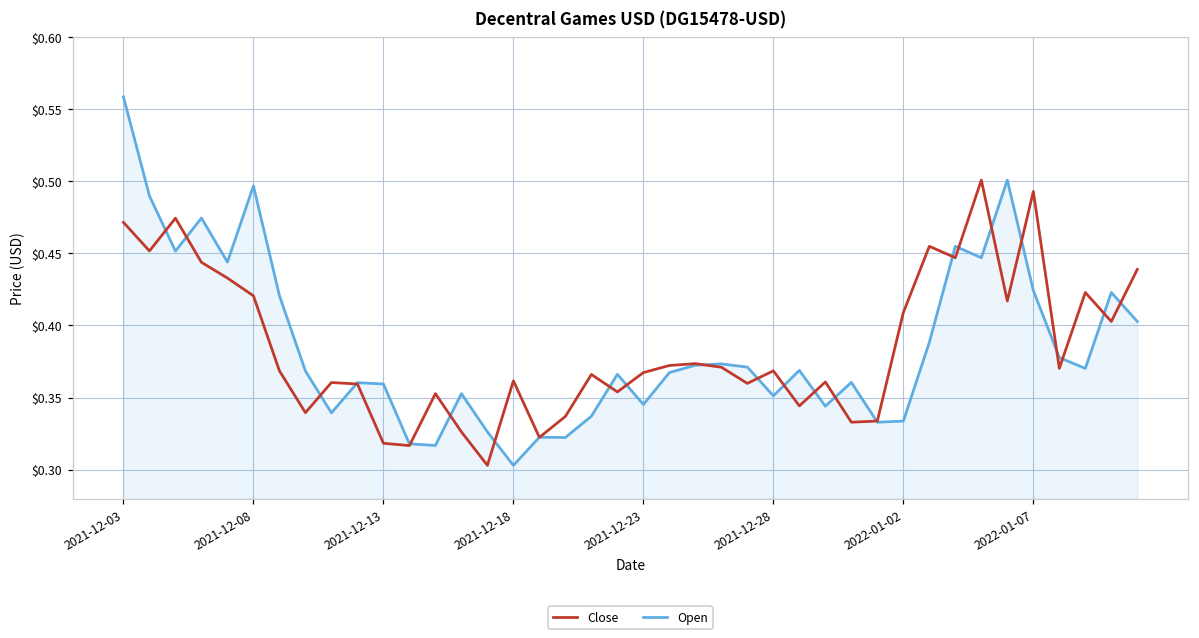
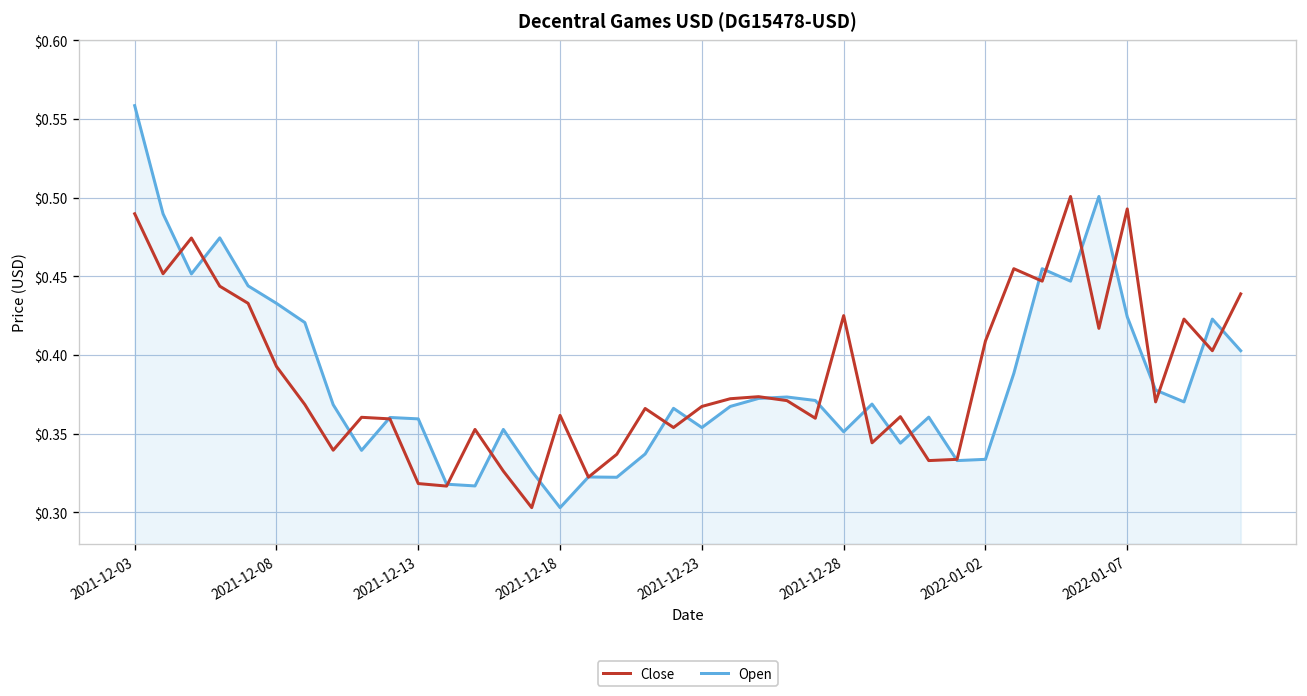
  {
    "Close": {
-     "2021-12-03": "$0.471",
-     "2021-12-08": "$0.421",
+     "2021-12-03": "$0.490",
+     "2021-12-08": "$0.393",
      "2021-12-13": "$0.318",
      "2021-12-18": "$0.362",
      "2021-12-23": "$0.367",
-     "2021-12-28": "$0.369",
+     "2021-12-28": "$0.425",
      "2022-01-02": "$0.409",
      "2022-01-07": "$0.493"
    },
    "Open": {
      "2021-12-03": "$0.558",
-     "2021-12-08": "$0.497",
+     "2021-12-08": "$0.433",
      "2021-12-13": "$0.359",
      "2021-12-18": "$0.303",
-     "2021-12-23": "$0.345",
+     "2021-12-23": "$0.354",
      "2021-12-28": "$0.351",
      "2022-01-02": "$0.334",
      "2022-01-07": "$0.424"
    }
  }
